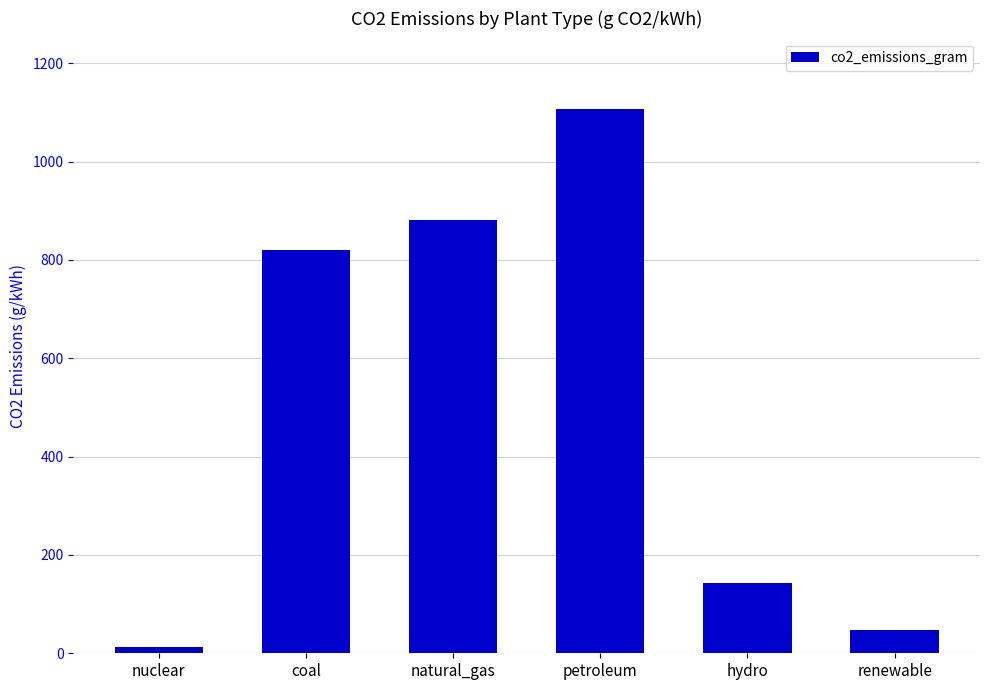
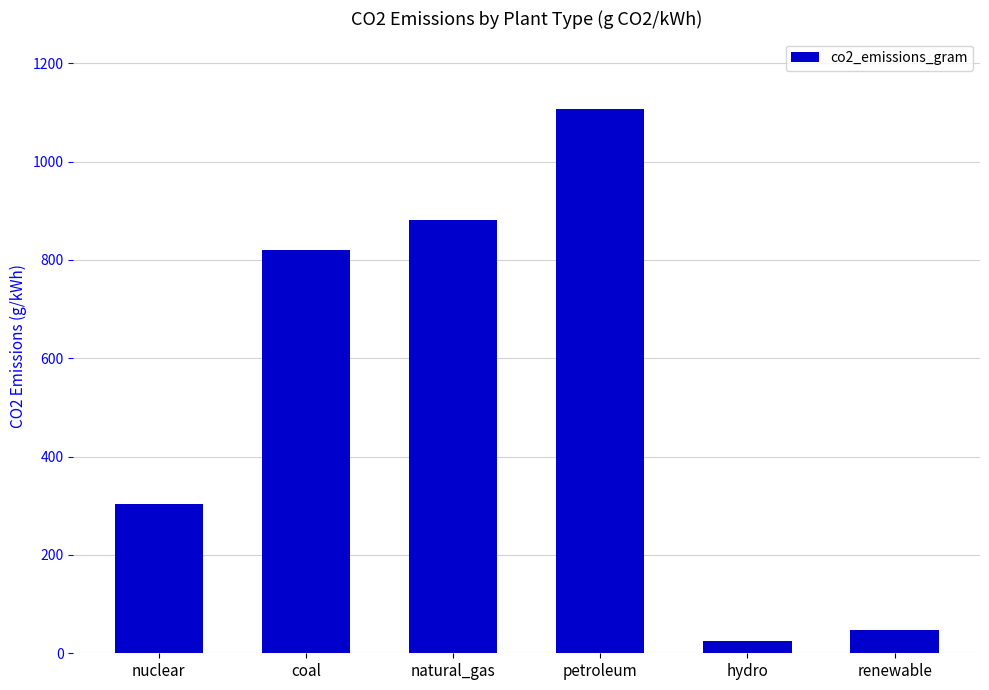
  {
-   "nuclear": 10,
+   "nuclear": 300,
    "coal": 820,
    "natural_gas": 880,
    "petroleum": 1110,
-   "hydro": 140,
+   "hydro": 20,
    "renewable": 50
  }
